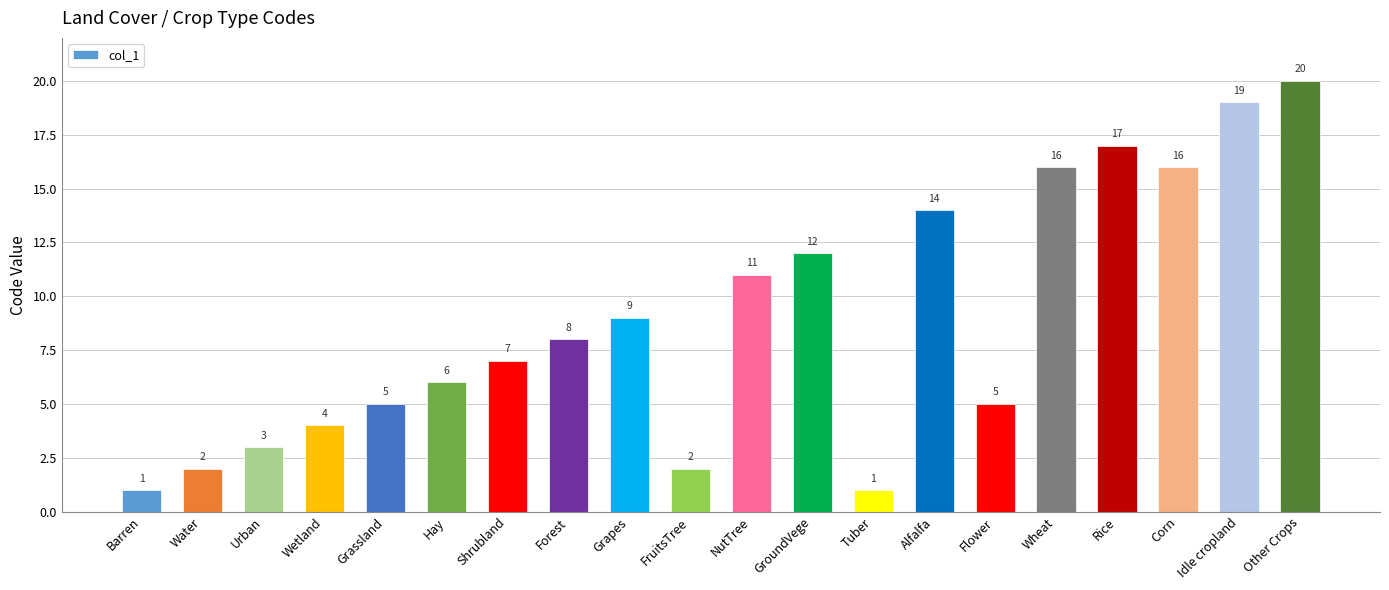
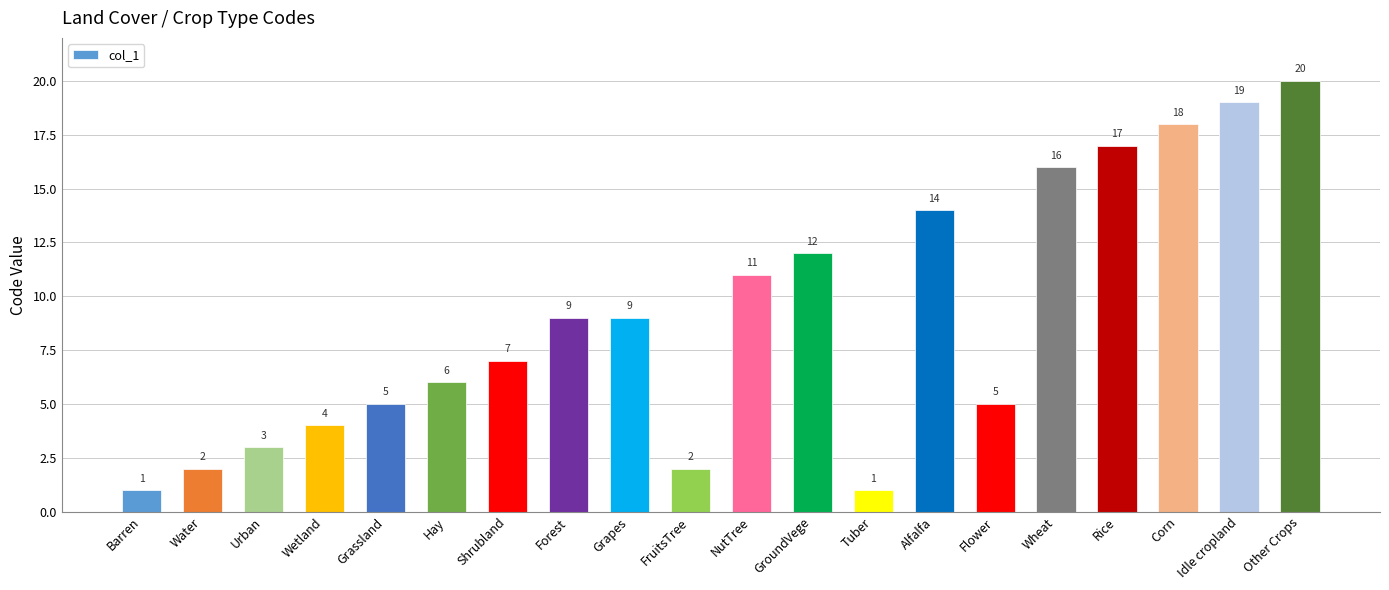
  {
    "Barren": 1,
    "Water": 2,
    "Urban": 3,
    "Wetland": 4,
    "Grassland": 5,
    "Hay": 6,
    "Shrubland": 7,
-   "Forest": 8,
+   "Forest": 9,
    "Grapes": 9,
    "FruitsTree": 2,
    "NutTree": 11,
    "GroundVege": 12,
    "Tuber": 1,
    "Alfalfa": 14,
    "Flower": 5,
    "Wheat": 16,
    "Rice": 17,
-   "Corn": 16,
+   "Corn": 18,
    "Idle cropland": 19,
    "Other Crops": 20
  }
